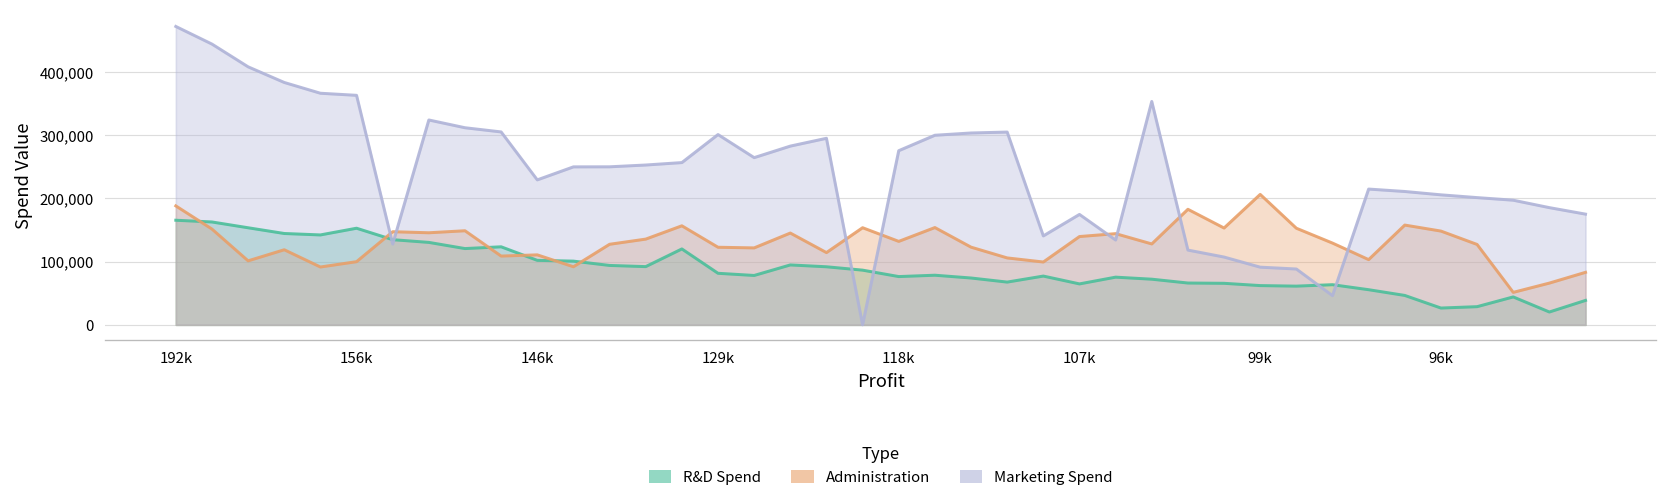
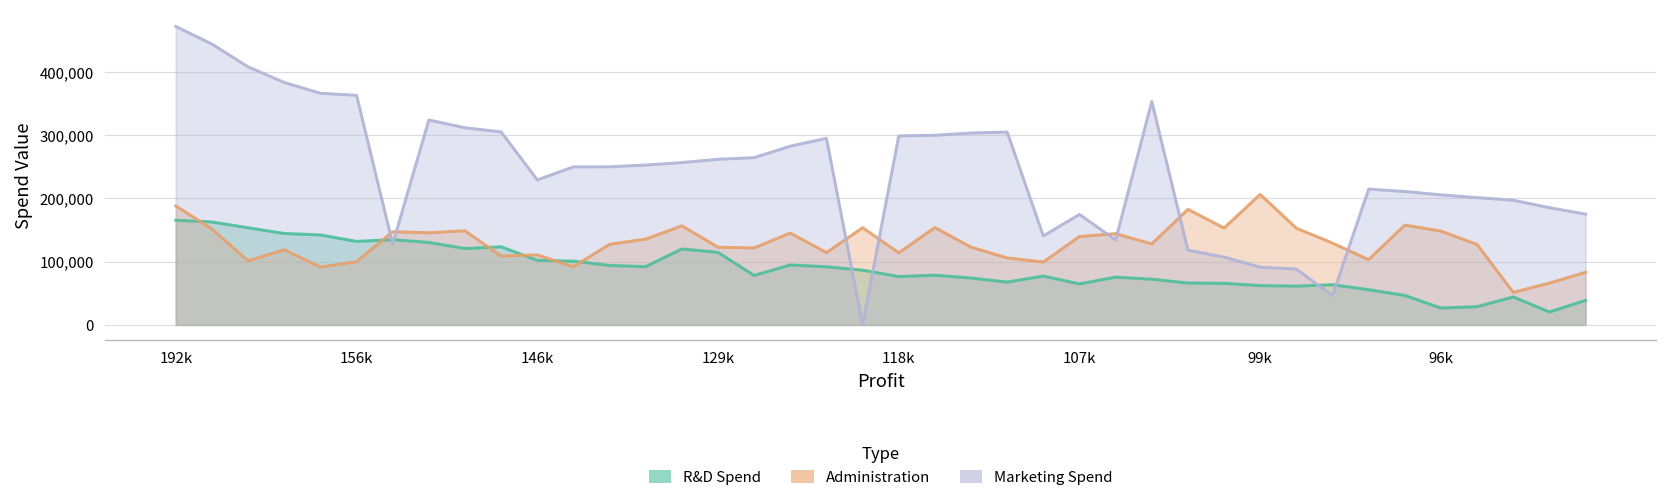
  {
    "R&D Spend": {
      "192k": "170,000",
-     "156k": "150,000",
+     "156k": "130,000",
      "146k": "100,000",
-     "129k": "80,000",
+     "129k": "110,000",
      "118k": "80,000",
      "107k": "60,000",
      "99k": "60,000",
      "96k": "30,000"
    },
    "Administration": {
      "192k": "190,000",
      "156k": "100,000",
      "146k": "110,000",
      "129k": "120,000",
-     "118k": "130,000",
+     "118k": "110,000",
      "107k": "140,000",
      "99k": "210,000",
      "96k": "150,000"
    },
    "Marketing Spend": {
      "192k": "470,000",
      "156k": "360,000",
      "146k": "230,000",
-     "129k": "300,000",
-     "118k": "280,000",
+     "129k": "260,000",
+     "118k": "300,000",
      "107k": "170,000",
      "99k": "90,000",
      "96k": "210,000"
    }
  }
